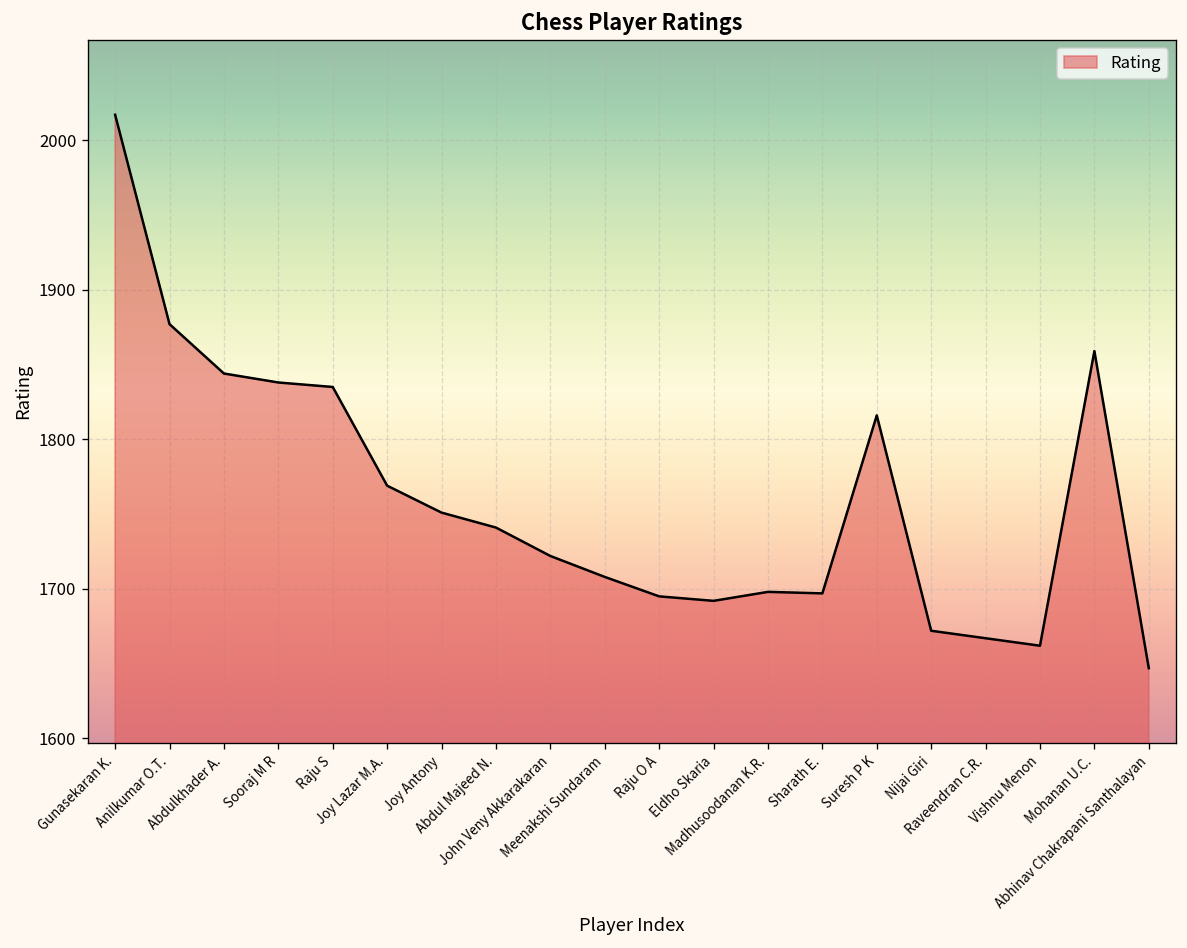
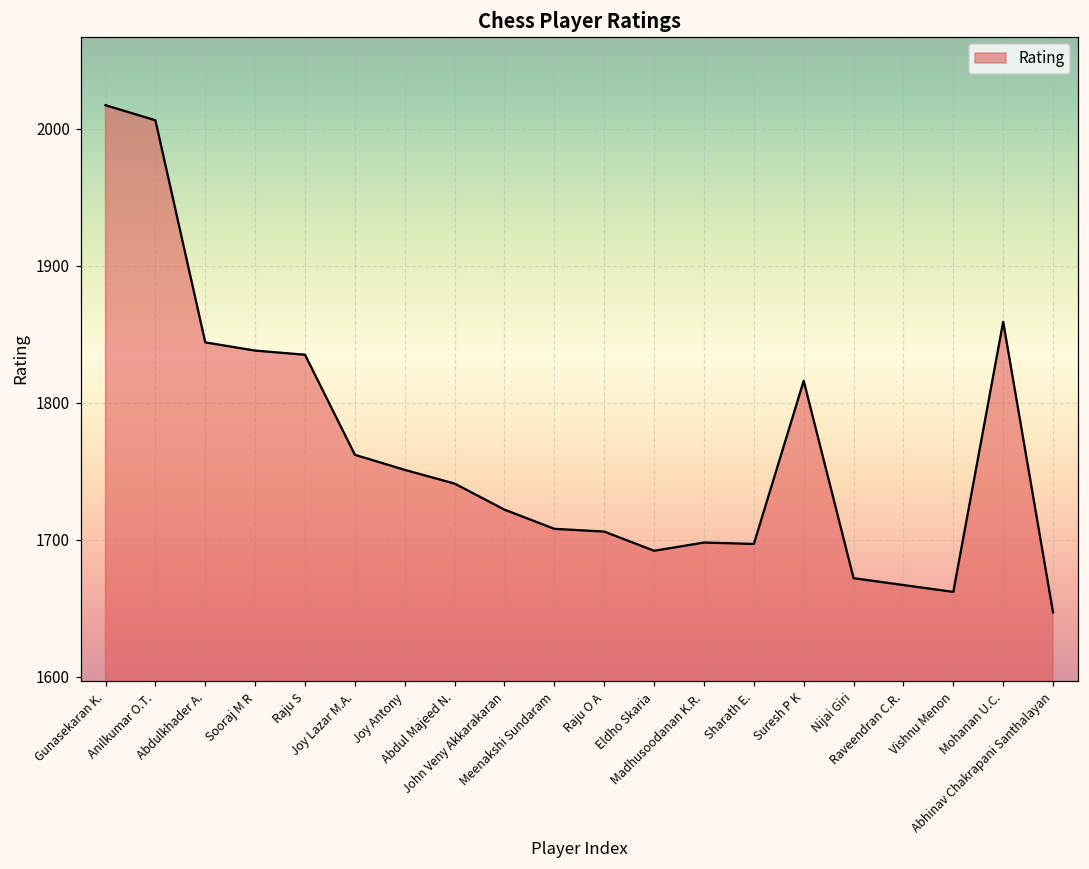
  {
    "Gunasekaran K.": 2017,
-   "Anilkumar O.T.": 1877,
+   "Anilkumar O.T.": 2006,
    "Abdulkhader A.": 1844,
    "Sooraj M R": 1838,
    "Raju S": 1835,
-   "Joy Lazar M.A.": 1769,
+   "Joy Lazar M.A.": 1762,
    "Joy Antony": 1751,
    "Abdul Majeed N.": 1741,
    "John Veny Akkarakaran": 1722,
    "Meenakshi Sundaram": 1708,
-   "Raju O A": 1695,
+   "Raju O A": 1706,
    "Eldho Skaria": 1692,
    "Madhusoodanan K.R.": 1698,
    "Sharath E.": 1697,
    "Suresh P K": 1816,
    "Nijai Giri": 1672,
    "Raveendran C.R.": 1667,
    "Vishnu Menon": 1662,
    "Mohanan U.C.": 1859,
    "Abhinav Chakrapani Santhalayan": 1647
  }
